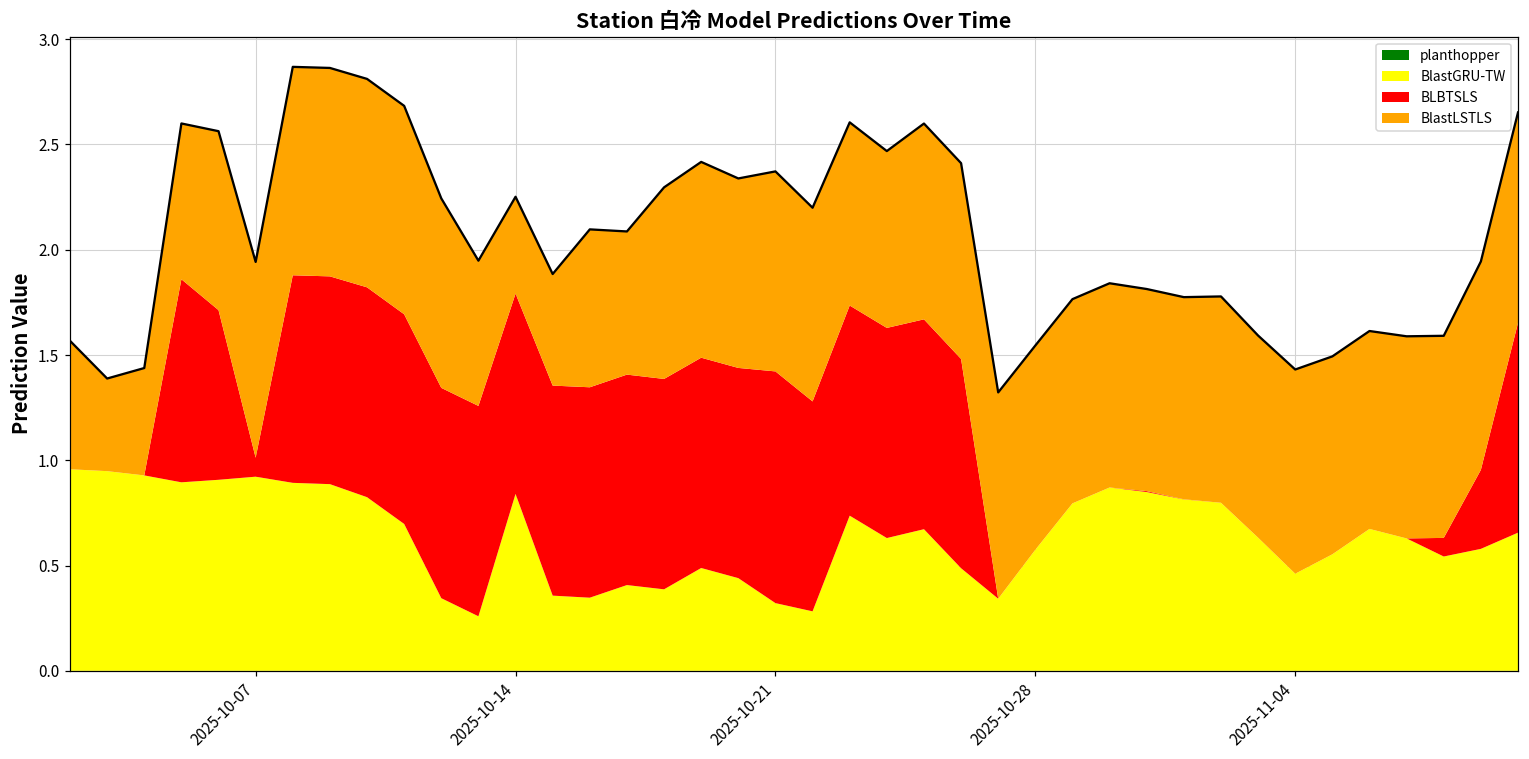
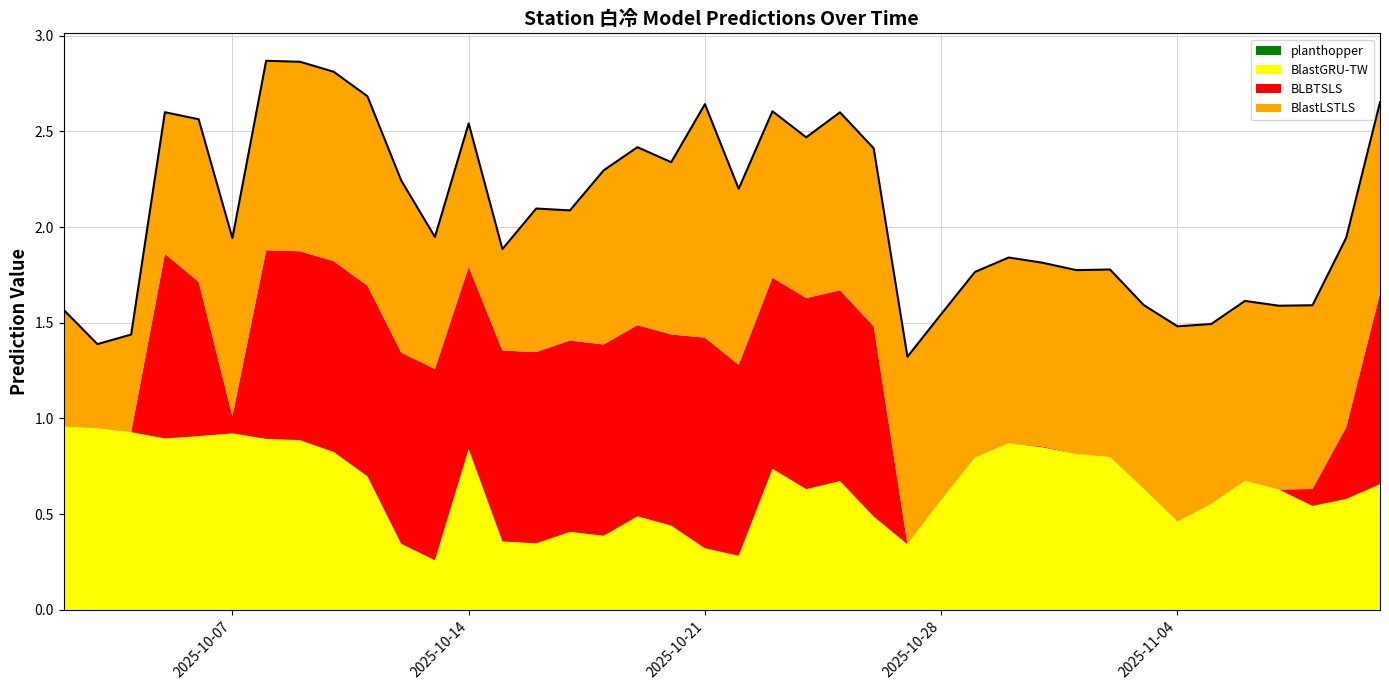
  {
    "BlastLSTLS": {
      "2025-10-07": 0.93,
-     "2025-10-14": 0.46,
-     "2025-10-21": 0.95,
+     "2025-10-14": 0.75,
+     "2025-10-21": 1.22,
      "2025-10-28": 0.97,
-     "2025-11-04": 0.97
+     "2025-11-04": 1.02
    }
  }
